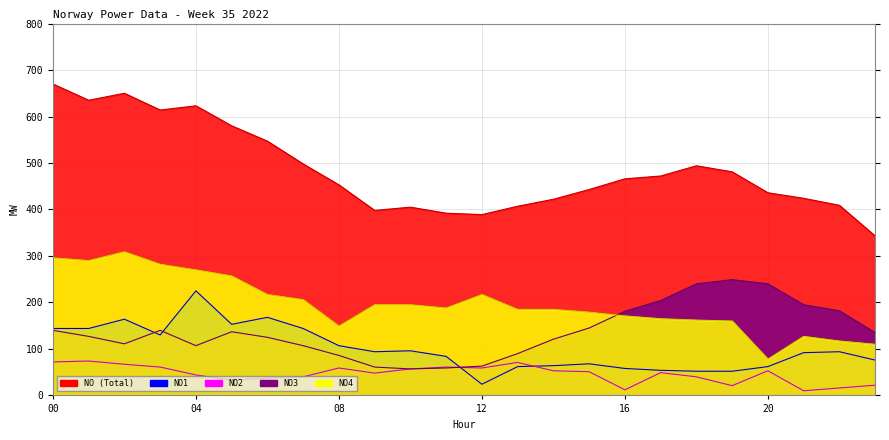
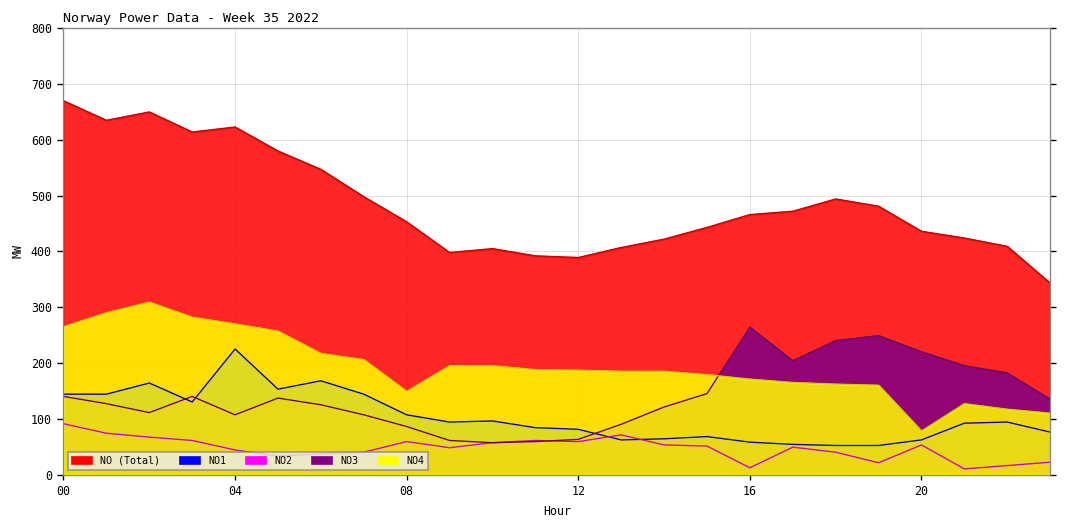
  {
    "NO1": {
      "04": 230,
      "08": 110,
-     "12": 20,
+     "12": 80,
      "16": 60,
      "20": 60
    },
    "NO2": {
-     "00": 70,
+     "00": 90,
      "04": 40,
      "08": 60,
      "16": 10,
      "20": 50
    },
    "NO3": {
      "04": 110,
      "08": 90,
-     "16": 180,
-     "20": 240
+     "16": 260,
+     "20": 220
    },
    "NO4": {
-     "00": 300,
+     "00": 270,
      "04": 270,
      "08": 150,
-     "12": 220,
+     "12": 190,
      "16": 170,
      "20": 80
    }
  }
